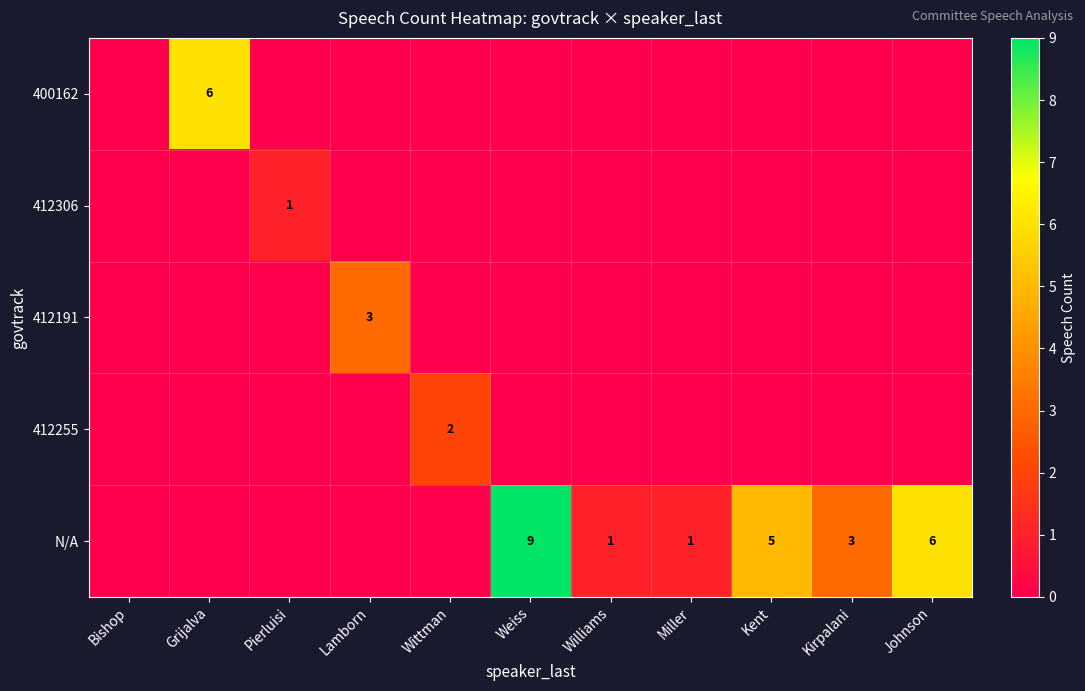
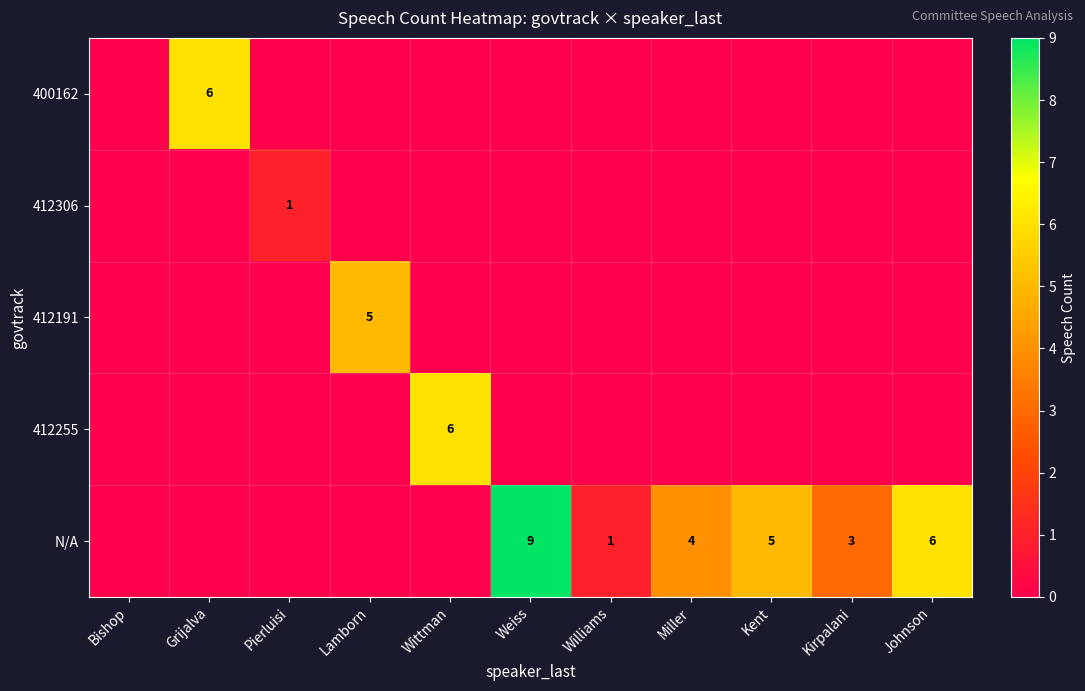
  {
    "400162": {
      "Grijalva": 6
    },
    "412306": {
      "Pierluisi": 1
    },
    "412191": {
-     "Lamborn": 3
+     "Lamborn": 5
    },
    "412255": {
-     "Wittman": 2
+     "Wittman": 6
    },
    "N/A": {
      "Weiss": 9,
      "Williams": 1,
-     "Miller": 1,
+     "Miller": 4,
      "Kent": 5,
      "Kirpalani": 3,
      "Johnson": 6
    }
  }
